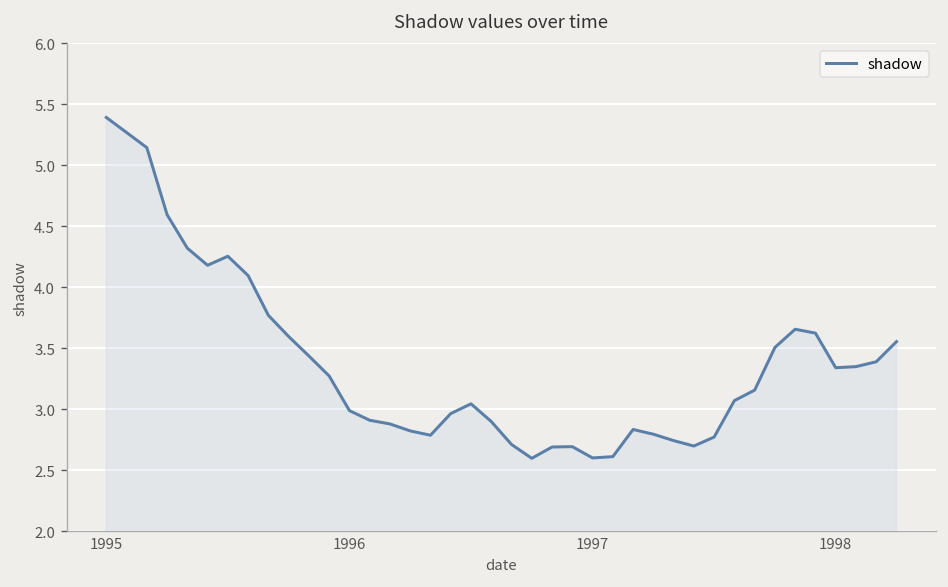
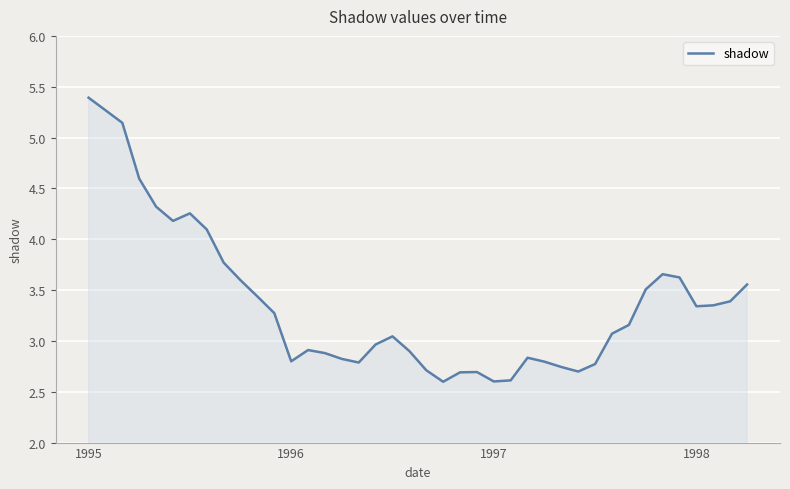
  {
    "1995": 5.39,
-   "1996": 2.99,
+   "1996": 2.80,
    "1997": 2.60,
    "1998": 3.34
  }
